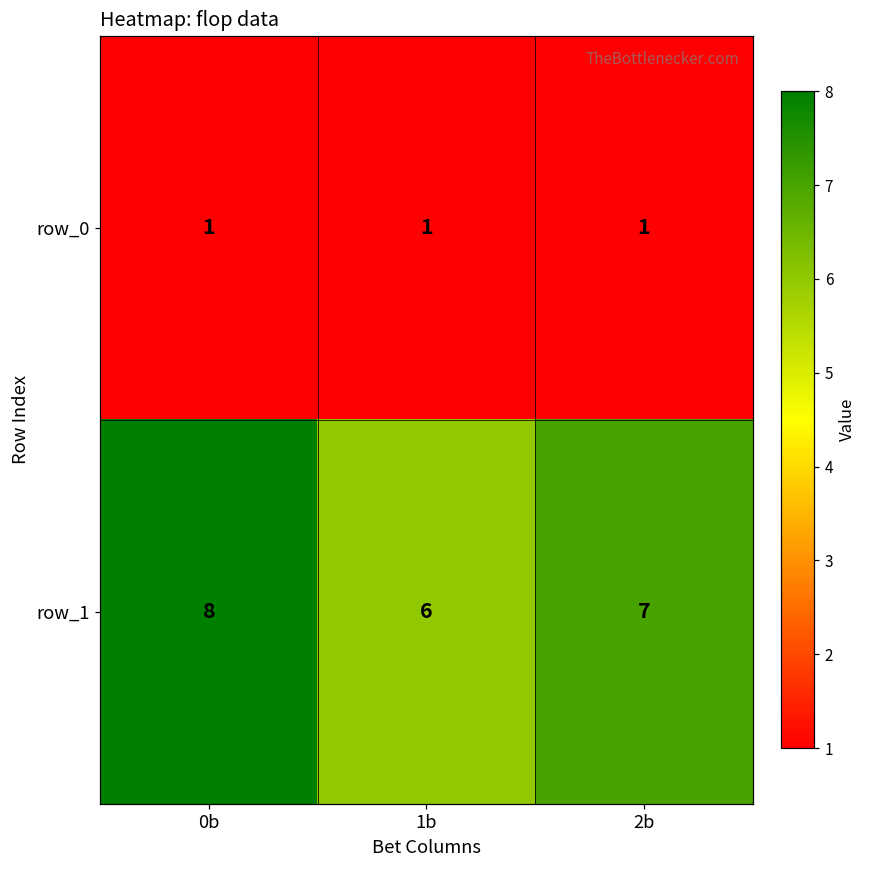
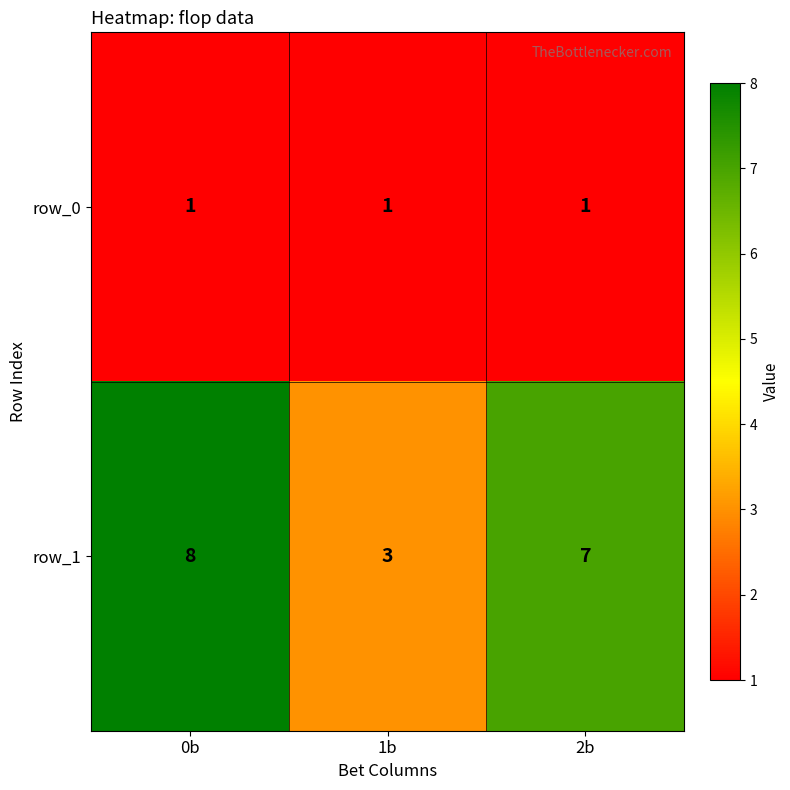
  {
    "row_0": {
      "0b": 1,
      "1b": 1
    },
    "row_1": {
      "0b": 8,
-     "1b": 6,
+     "1b": 3,
      "2b": 7
    }
  }
